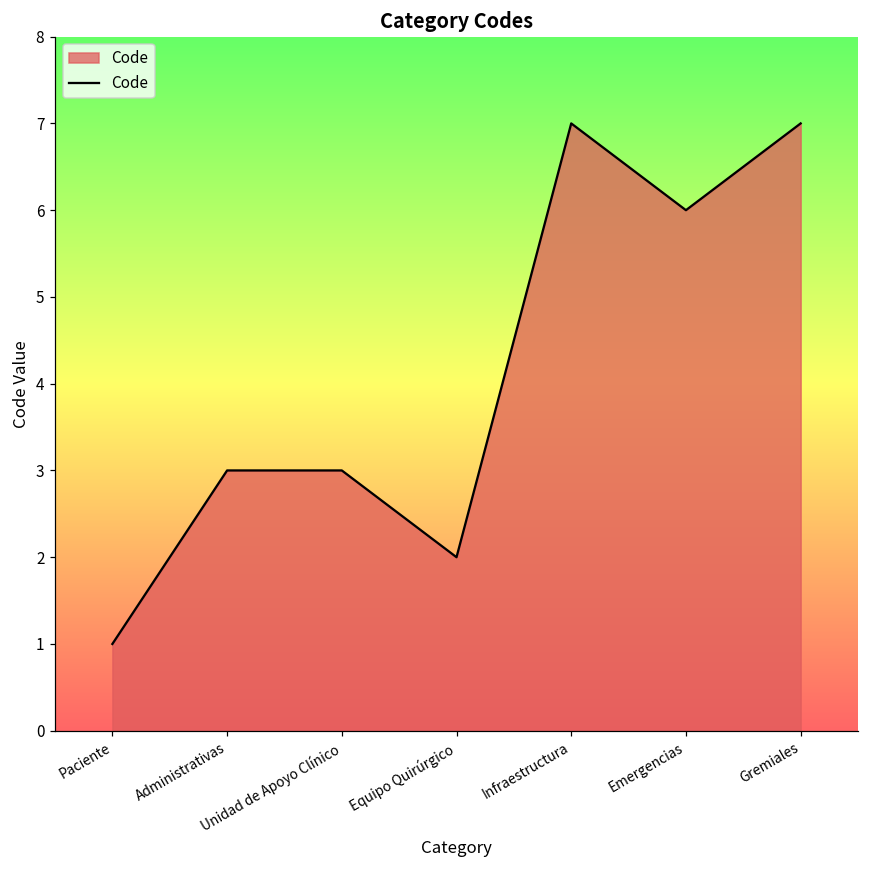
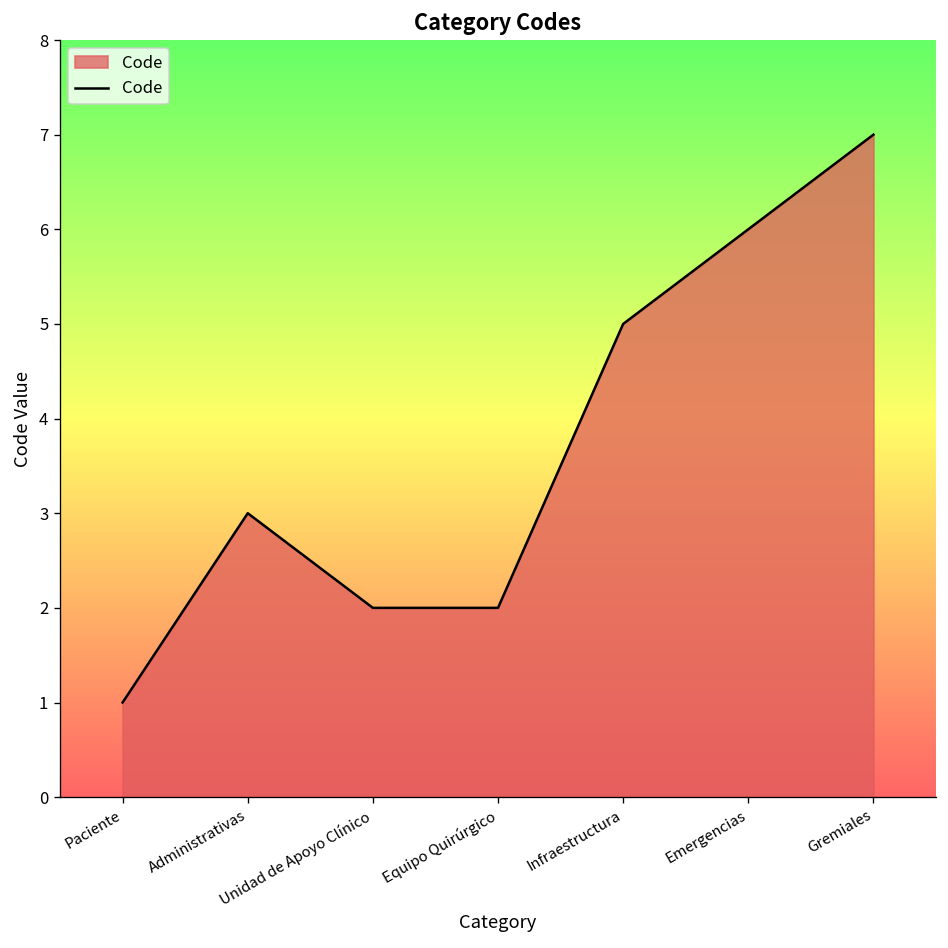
  {
    "Paciente": 1,
    "Administrativas": 3,
-   "Unidad de Apoyo Clínico": 3,
+   "Unidad de Apoyo Clínico": 2,
    "Equipo Quirúrgico": 2,
-   "Infraestructura": 7,
+   "Infraestructura": 5,
    "Emergencias": 6,
    "Gremiales": 7
  }
